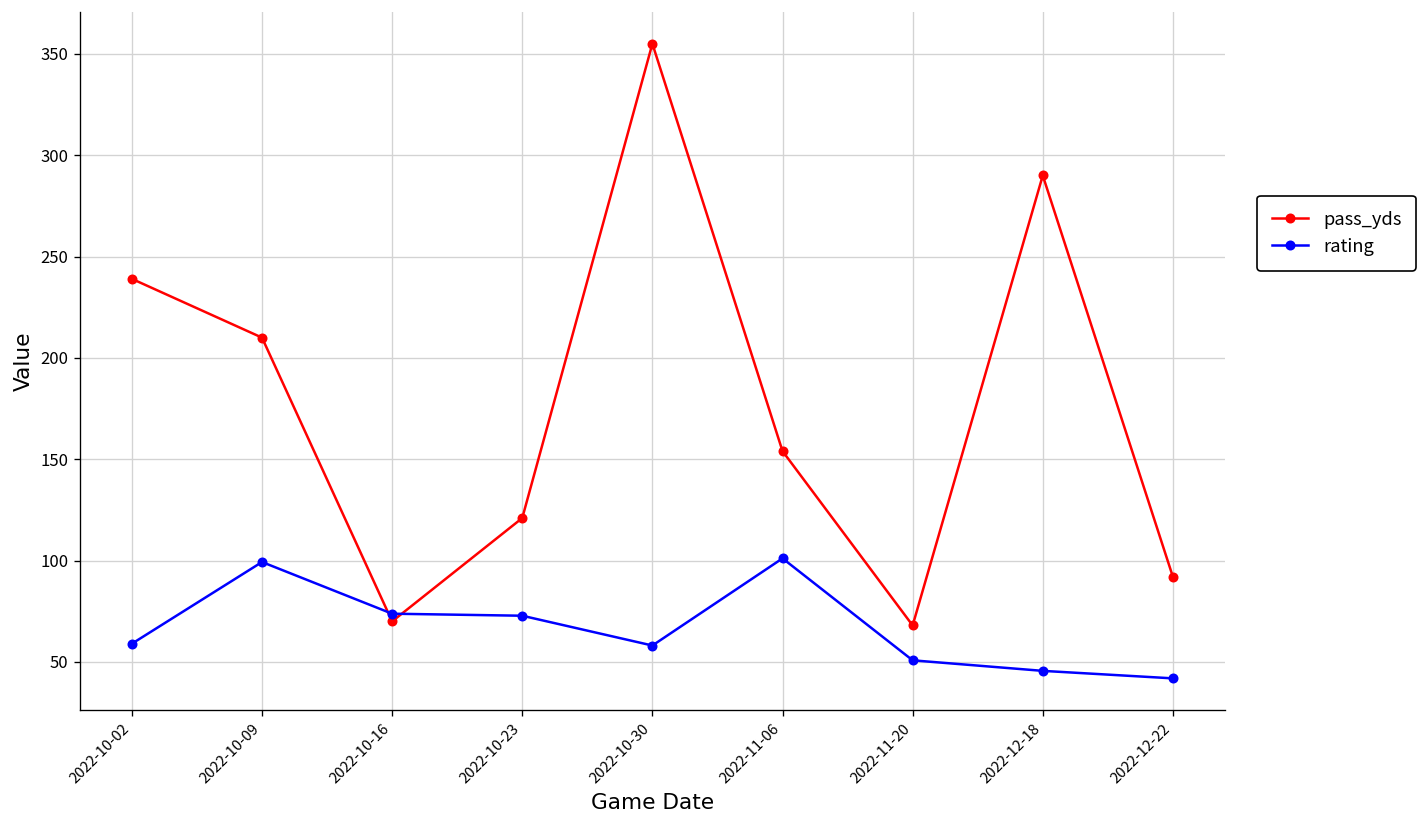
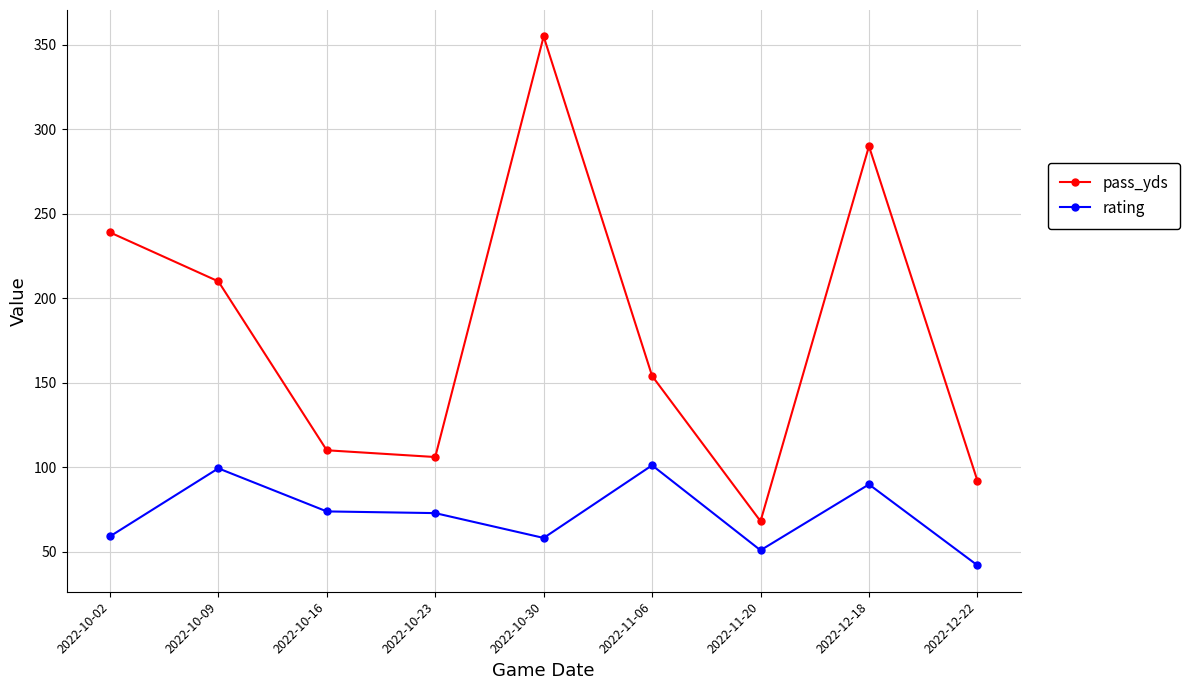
  {
    "pass_yds": {
      "2022-10-02": 239,
      "2022-10-09": 210,
-     "2022-10-16": 70,
-     "2022-10-23": 121,
+     "2022-10-16": 110,
+     "2022-10-23": 106,
      "2022-10-30": 355,
      "2022-11-06": 154,
      "2022-11-20": 68,
      "2022-12-18": 290,
      "2022-12-22": 92
    },
    "rating": {
      "2022-10-02": 59,
      "2022-10-09": 99,
      "2022-10-16": 74,
      "2022-10-23": 73,
      "2022-10-30": 58,
      "2022-11-06": 101,
      "2022-11-20": 51,
-     "2022-12-18": 46,
+     "2022-12-18": 90,
      "2022-12-22": 42
    }
  }
